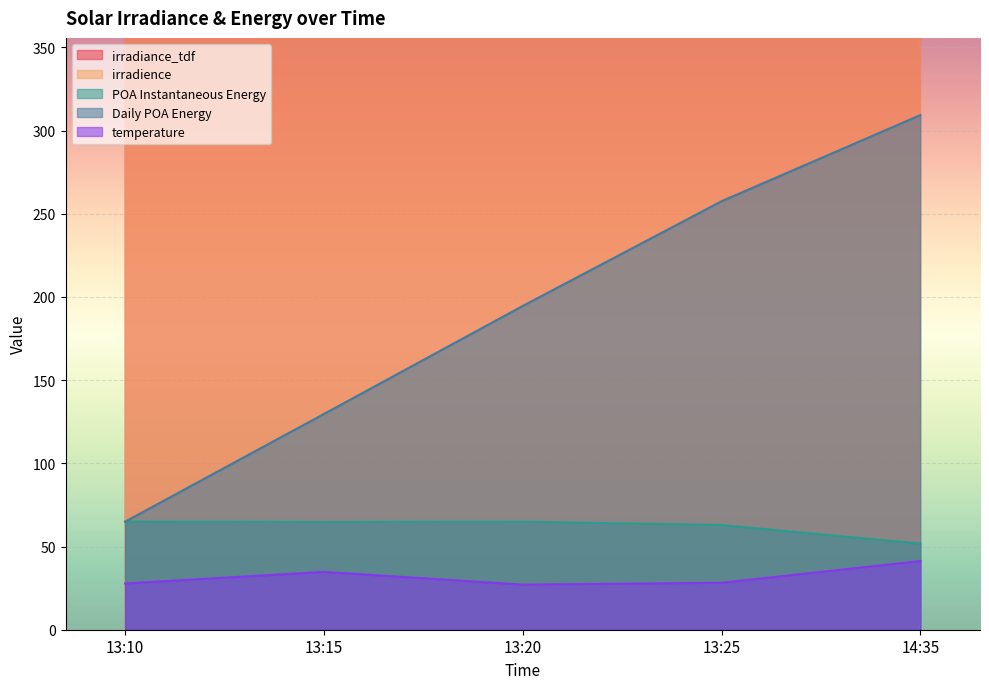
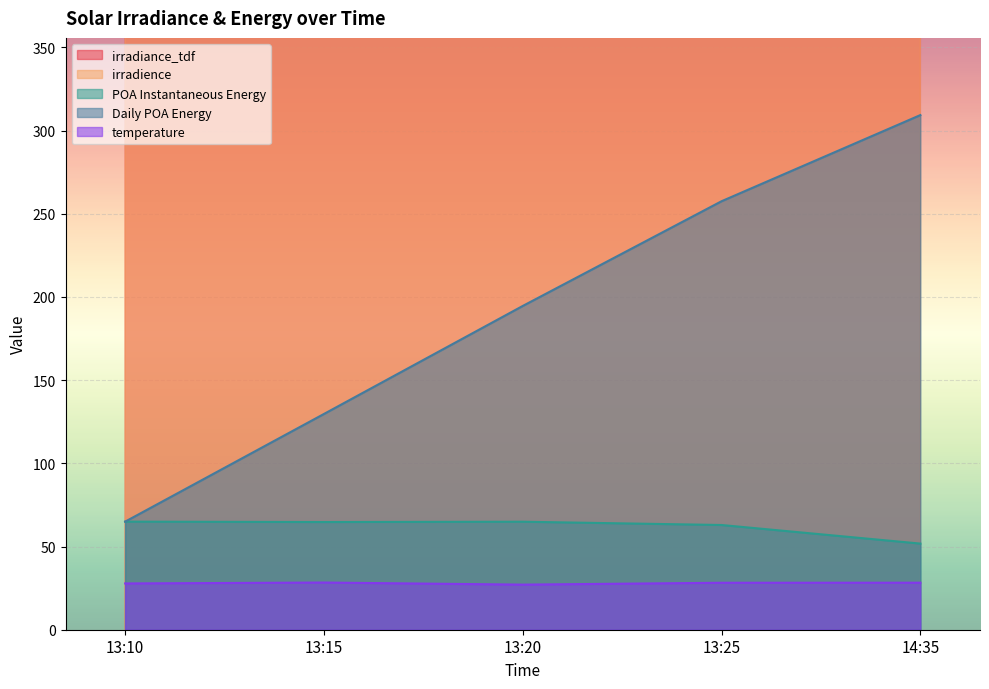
  {
    "temperature": {
      "13:10": 28,
-     "13:15": 35,
+     "13:15": 28,
      "13:20": 27,
      "13:25": 28,
-     "14:35": 41
+     "14:35": 28
    }
  }
